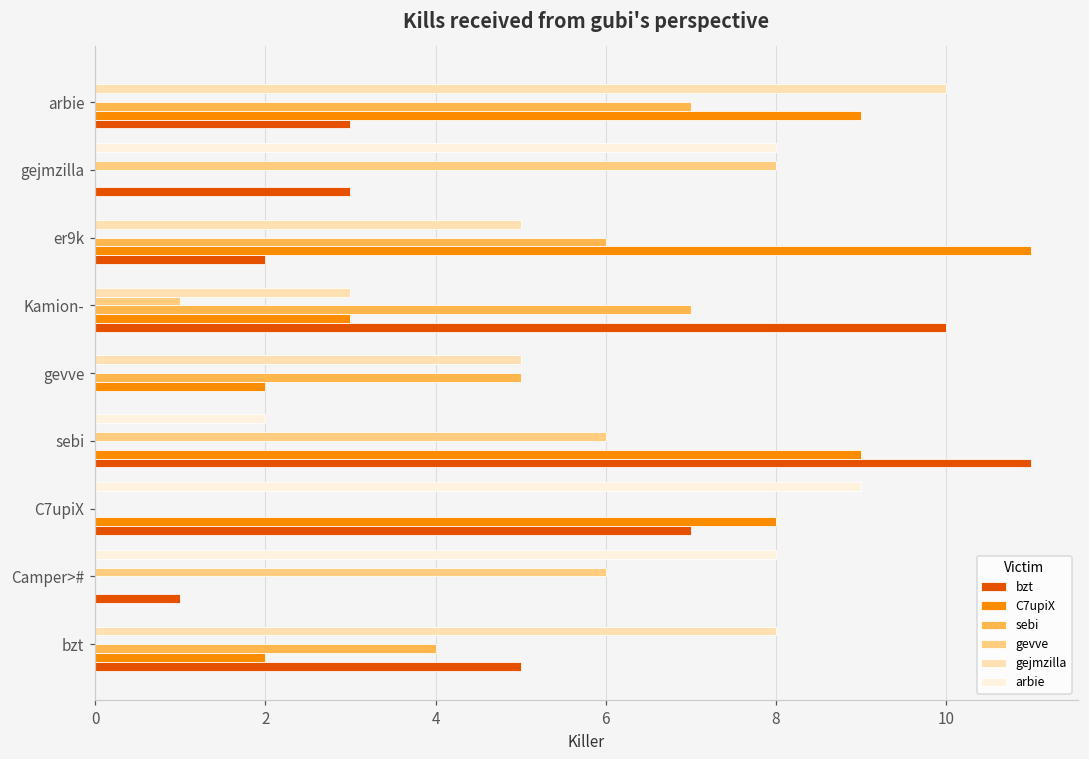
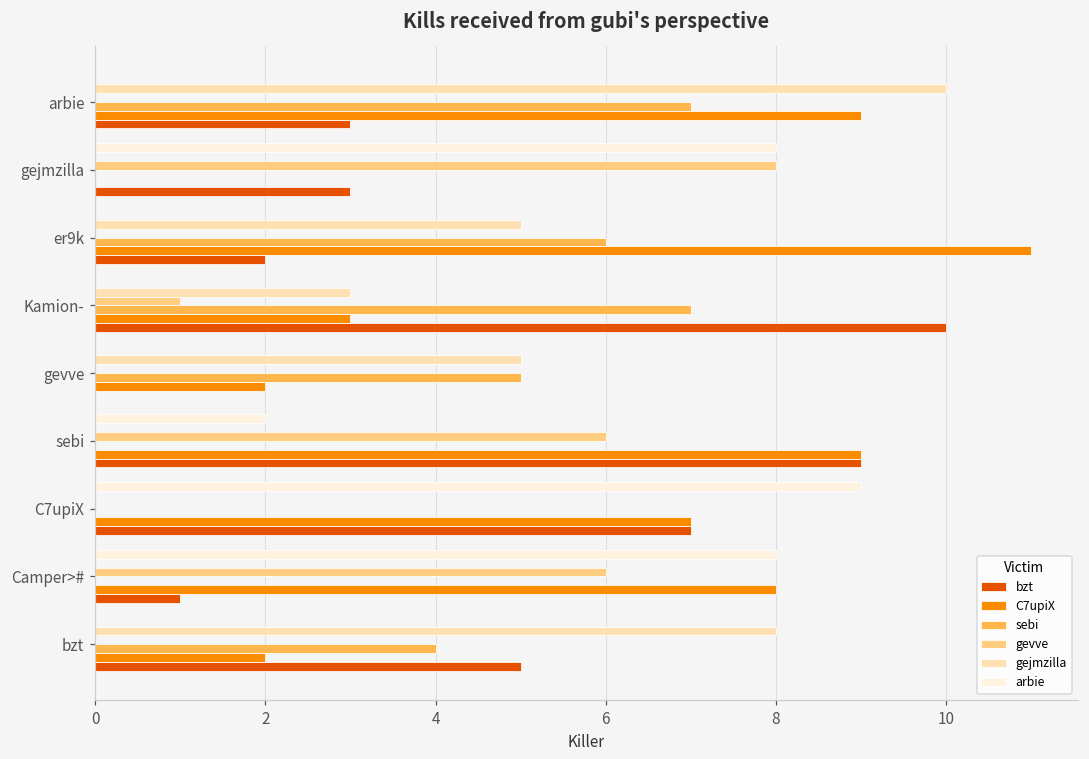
  {
    "bzt": {
      "arbie": 3,
      "gejmzilla": 3,
      "er9k": 2,
      "Kamion-": 10,
      "gevve": 0,
-     "sebi": 11,
+     "sebi": 9,
      "C7upiX": 7,
      "Camper>#": 1,
      "bzt": 5
    },
    "C7upiX": {
      "arbie": 9,
      "gejmzilla": 0,
      "er9k": 11,
      "Kamion-": 3,
      "gevve": 2,
      "sebi": 9,
-     "C7upiX": 8,
-     "Camper>#": 0,
+     "C7upiX": 7,
+     "Camper>#": 8,
      "bzt": 2
    }
  }
